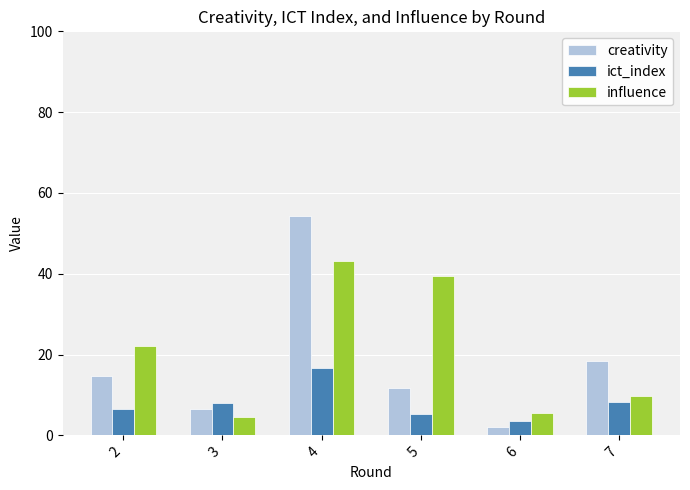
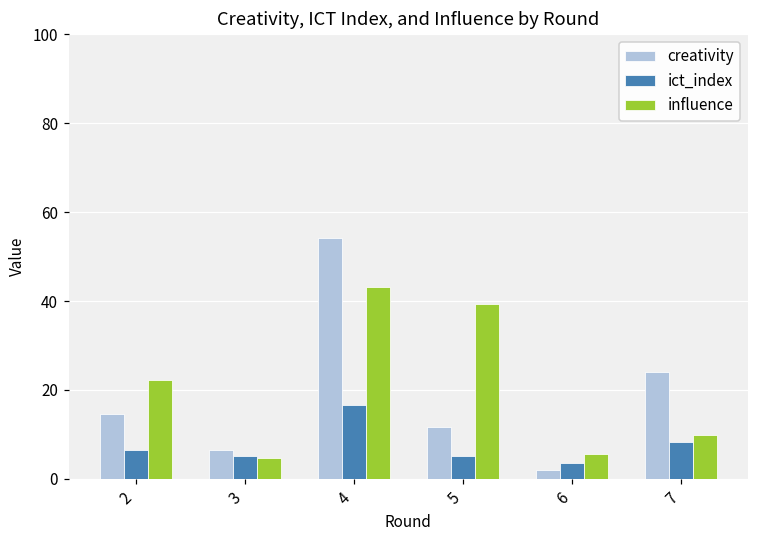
  {
    "creativity": {
      "2": 15,
      "3": 7,
      "4": 54,
      "5": 12,
      "6": 2,
-     "7": 18
+     "7": 24
    },
    "ict_index": {
      "2": 7,
-     "3": 8,
+     "3": 5,
      "4": 17,
      "5": 5,
      "6": 4,
      "7": 8
    },
    "influence": {
      "2": 22,
      "3": 5,
      "4": 43,
      "5": 39,
      "6": 6,
      "7": 10
    }
  }
